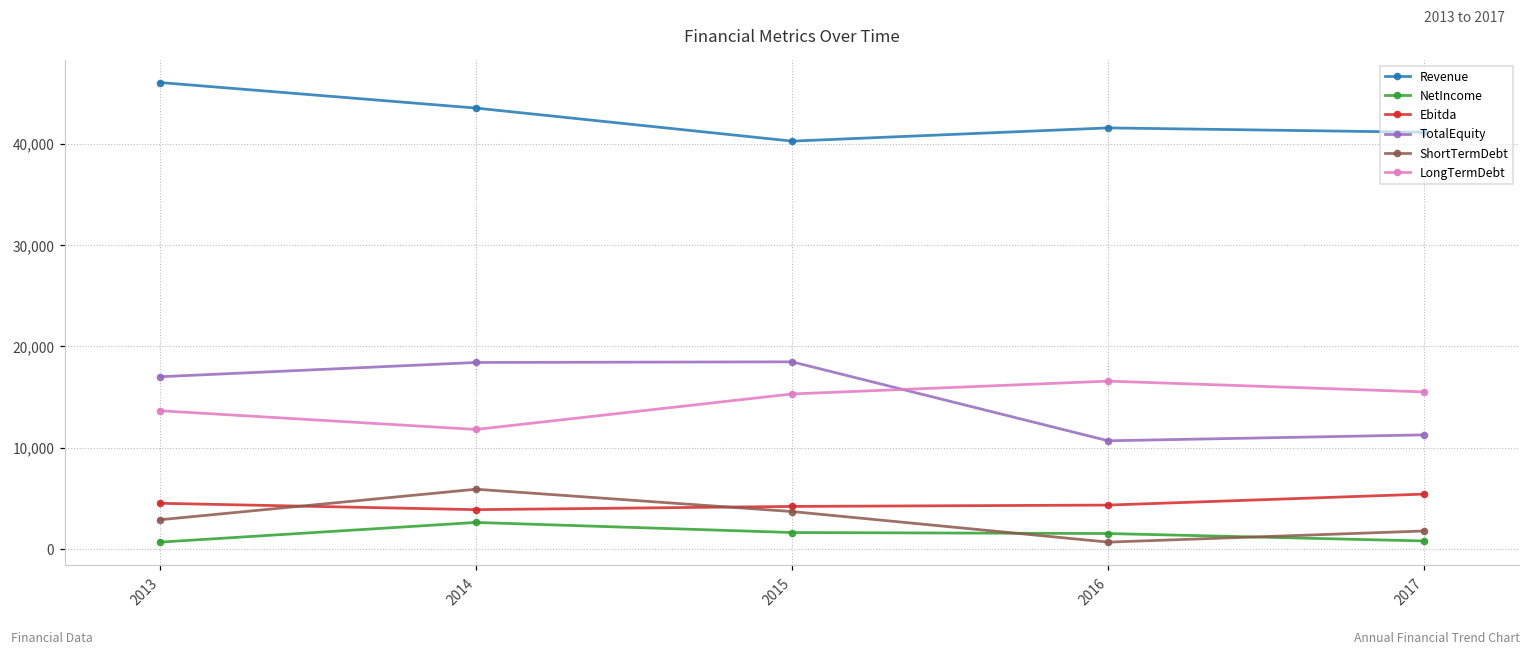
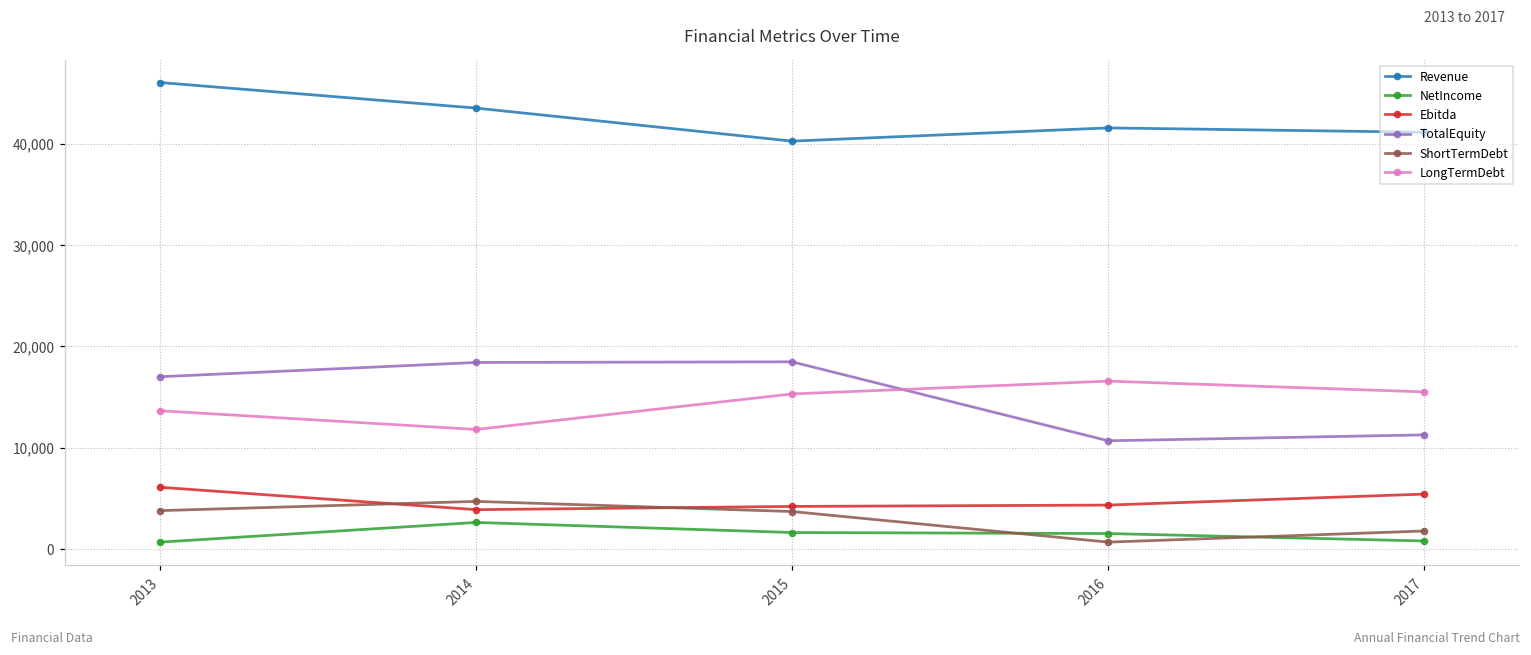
  {
    "Revenue": {
      "2013": "46,000",
      "2014": "44,000",
      "2015": "40,000",
      "2016": "42,000"
    },
    "NetIncome": {
      "2013": "1,000",
      "2014": "3,000",
      "2015": "2,000",
      "2016": "2,000",
      "2017": "1,000"
    },
    "Ebitda": {
-     "2013": "4,000",
+     "2013": "6,000",
      "2014": "4,000",
      "2015": "4,000",
      "2016": "4,000",
      "2017": "5,000"
    },
    "TotalEquity": {
      "2013": "17,000",
      "2014": "18,000",
      "2015": "18,000",
      "2016": "11,000",
      "2017": "11,000"
    },
    "ShortTermDebt": {
-     "2013": "3,000",
-     "2014": "6,000",
+     "2013": "4,000",
+     "2014": "5,000",
      "2015": "4,000",
      "2016": "1,000",
      "2017": "2,000"
    },
    "LongTermDebt": {
      "2013": "14,000",
      "2014": "12,000",
      "2015": "15,000",
      "2016": "17,000",
      "2017": "15,000"
    }
  }
